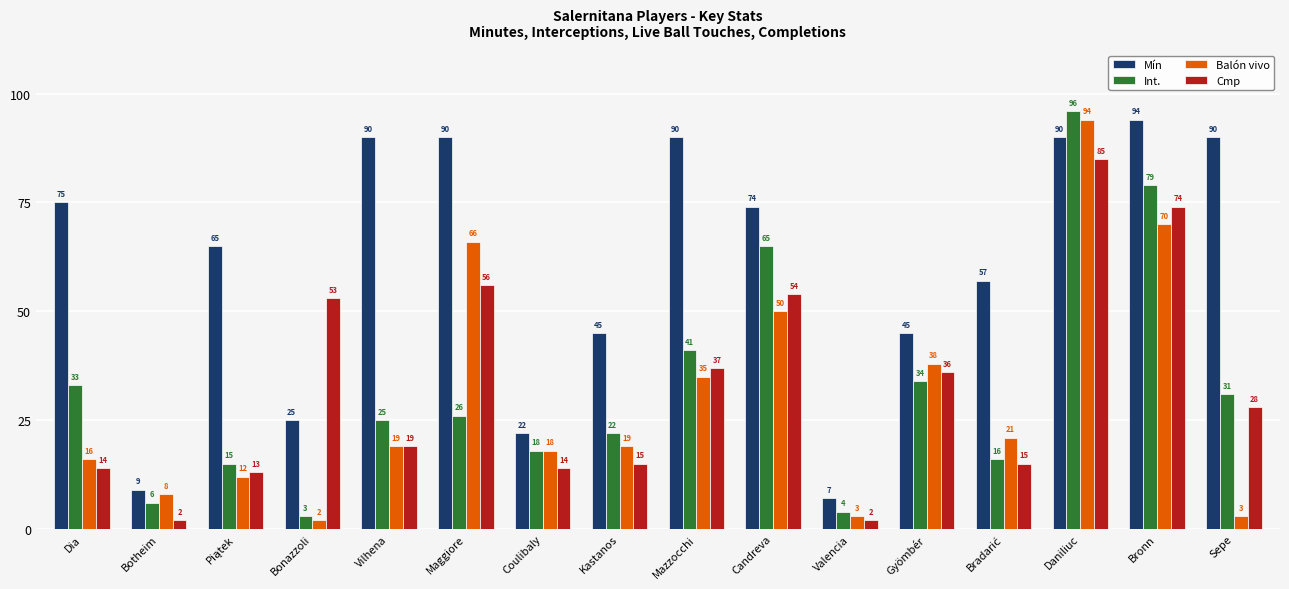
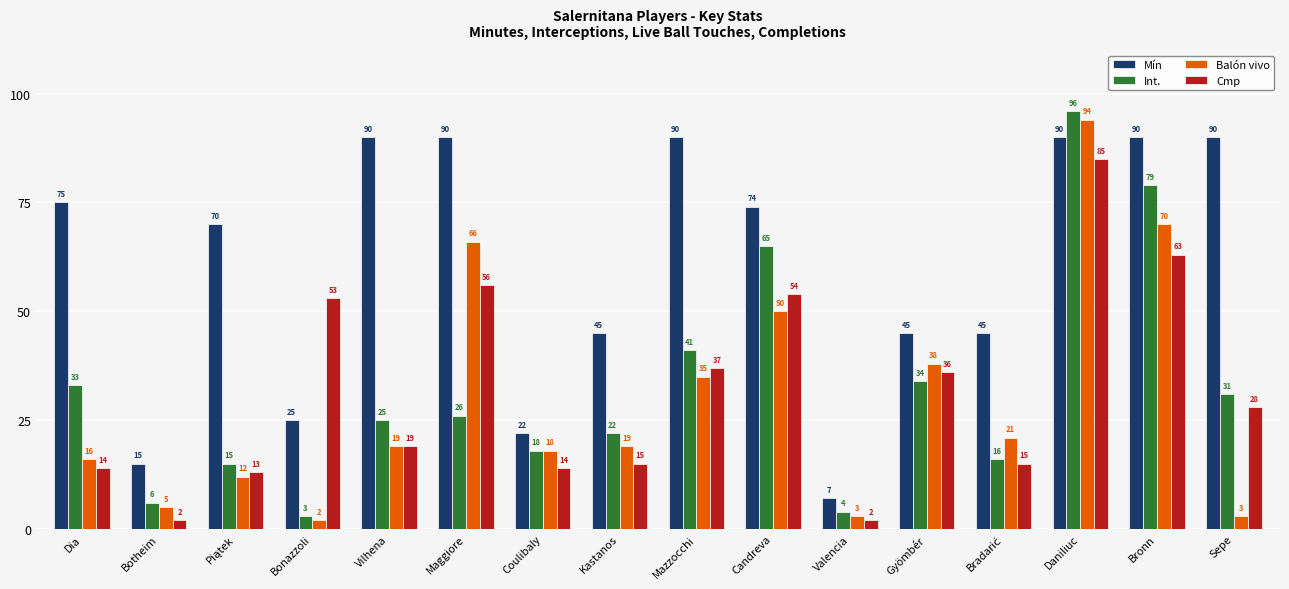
  {
    "Mín": {
      "Dia": 75,
-     "Botheim": 9,
-     "Piątek": 65,
+     "Botheim": 15,
+     "Piątek": 70,
      "Bonazzoli": 25,
      "Vilhena": 90,
      "Maggiore": 90,
      "Coulibaly": 22,
      "Kastanos": 45,
      "Mazzocchi": 90,
      "Candreva": 74,
      "Valencia": 7,
      "Gyömbér": 45,
-     "Bradarić": 57,
+     "Bradarić": 45,
      "Daniliuc": 90,
-     "Bronn": 94,
+     "Bronn": 90,
      "Sepe": 90
    },
    "Int.": {
      "Dia": 33,
      "Botheim": 6,
      "Piątek": 15,
      "Bonazzoli": 3,
      "Vilhena": 25,
      "Maggiore": 26,
      "Coulibaly": 18,
      "Kastanos": 22,
      "Mazzocchi": 41,
      "Candreva": 65,
      "Valencia": 4,
      "Gyömbér": 34,
      "Bradarić": 16,
      "Daniliuc": 96,
      "Bronn": 79,
      "Sepe": 31
    },
    "Balón vivo": {
      "Dia": 16,
-     "Botheim": 8,
+     "Botheim": 5,
      "Piątek": 12,
      "Bonazzoli": 2,
      "Vilhena": 19,
      "Maggiore": 66,
      "Coulibaly": 18,
      "Kastanos": 19,
      "Mazzocchi": 35,
      "Candreva": 50,
      "Valencia": 3,
      "Gyömbér": 38,
      "Bradarić": 21,
      "Daniliuc": 94,
      "Bronn": 70,
      "Sepe": 3
    },
    "Cmp": {
      "Dia": 14,
      "Botheim": 2,
      "Piątek": 13,
      "Bonazzoli": 53,
      "Vilhena": 19,
      "Maggiore": 56,
      "Coulibaly": 14,
      "Kastanos": 15,
      "Mazzocchi": 37,
      "Candreva": 54,
      "Valencia": 2,
      "Gyömbér": 36,
      "Bradarić": 15,
      "Daniliuc": 85,
-     "Bronn": 74,
+     "Bronn": 63,
      "Sepe": 28
    }
  }
